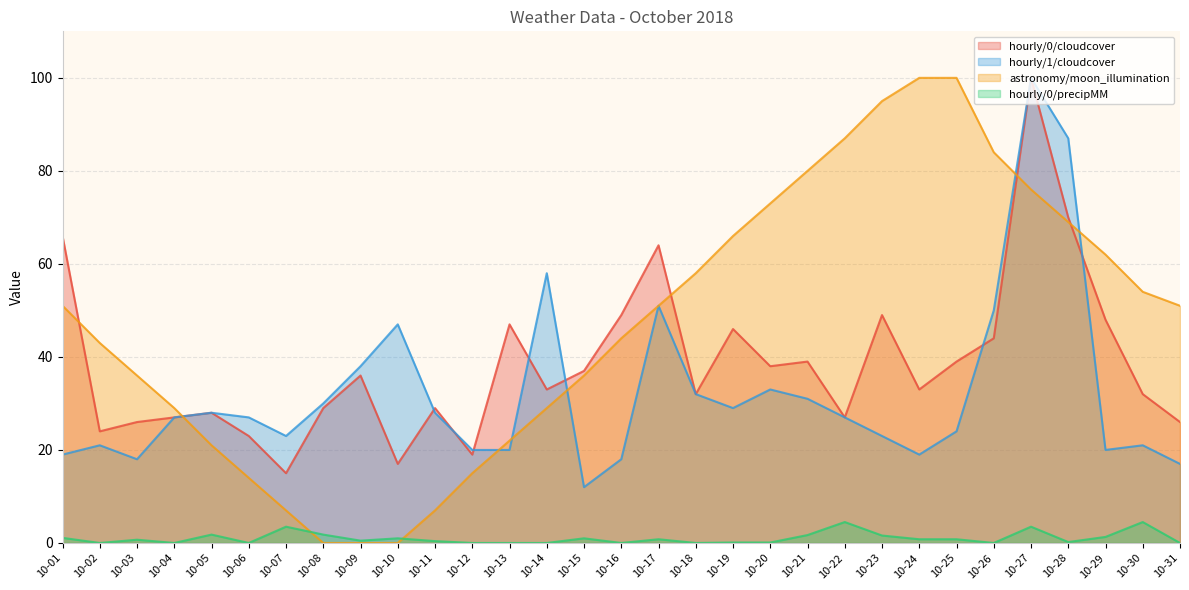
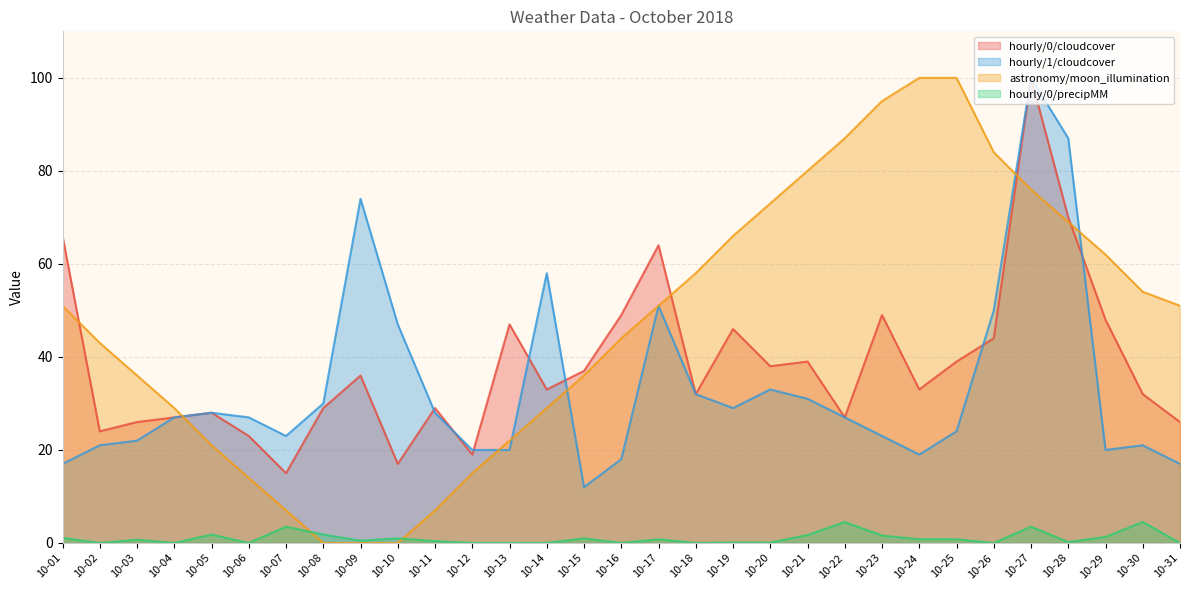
  {
    "hourly/1/cloudcover": {
-     "10-01": 19,
+     "10-01": 17,
      "10-02": 21,
-     "10-03": 18,
+     "10-03": 22,
      "10-06": 27,
      "10-07": 23,
      "10-08": 30,
-     "10-09": 38,
+     "10-09": 74,
      "10-10": 47,
      "10-11": 28,
      "10-12": 20,
      "10-13": 20,
      "10-14": 58,
      "10-15": 12,
      "10-16": 18,
      "10-19": 29,
      "10-20": 33,
      "10-21": 31,
      "10-23": 23,
      "10-24": 19,
      "10-25": 24,
      "10-26": 50,
      "10-28": 87,
      "10-29": 20,
      "10-30": 21,
      "10-31": 17
    },
    "hourly/0/precipMM": {
      "10-01": 1,
      "10-02": 0,
      "10-03": 1,
      "10-04": 0,
      "10-05": 2,
      "10-06": 0,
      "10-07": 4,
      "10-08": 2,
      "10-10": 1,
      "10-11": 0,
      "10-12": 0,
      "10-13": 0,
      "10-14": 0,
      "10-15": 1,
      "10-16": 0,
      "10-17": 1,
      "10-18": 0,
      "10-19": 0,
      "10-20": 0,
      "10-21": 2,
      "10-22": 5,
      "10-23": 2,
      "10-24": 1,
      "10-25": 1,
      "10-26": 0,
      "10-27": 4,
      "10-28": 0,
      "10-29": 1,
      "10-30": 5,
      "10-31": 0
    }
  }
